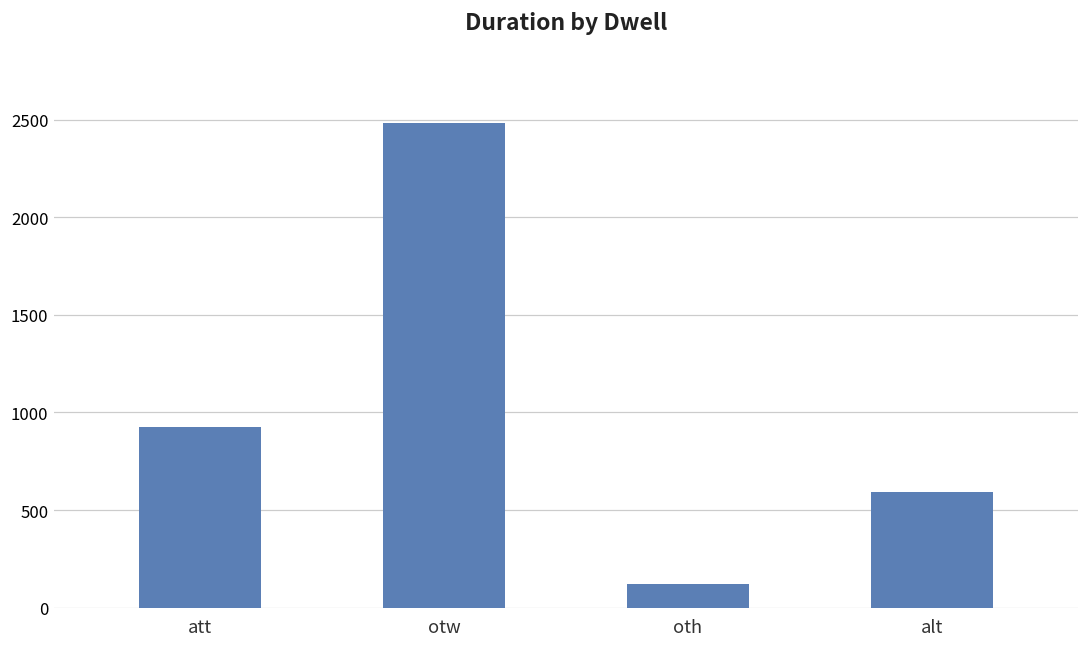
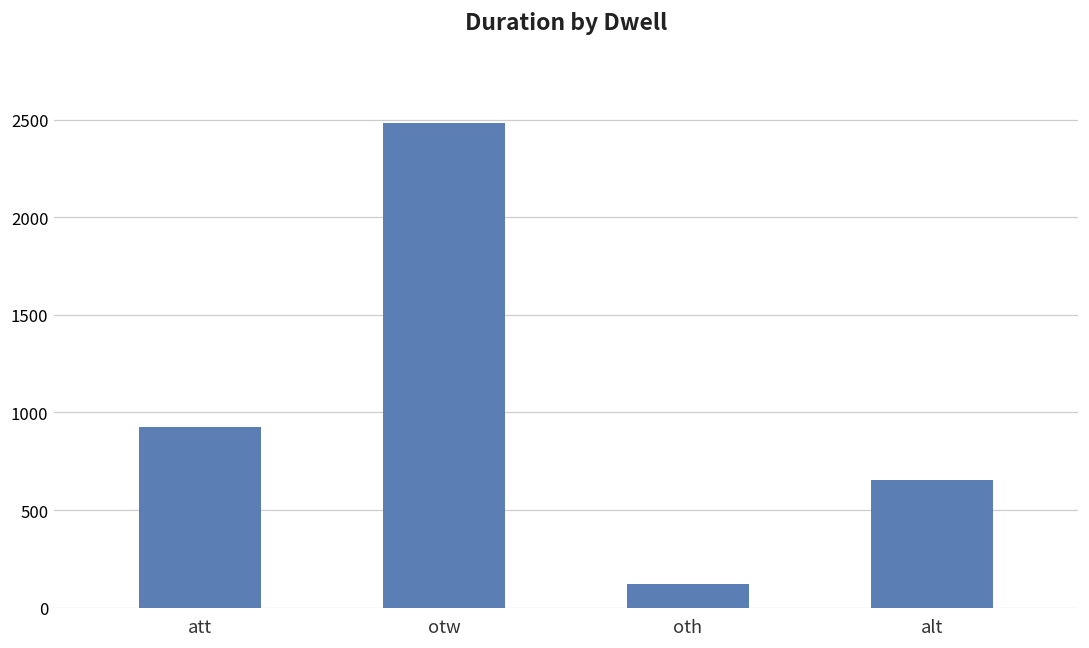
  {
    "att": 920,
    "otw": 2480,
    "oth": 120,
-   "alt": 590
+   "alt": 650
  }
